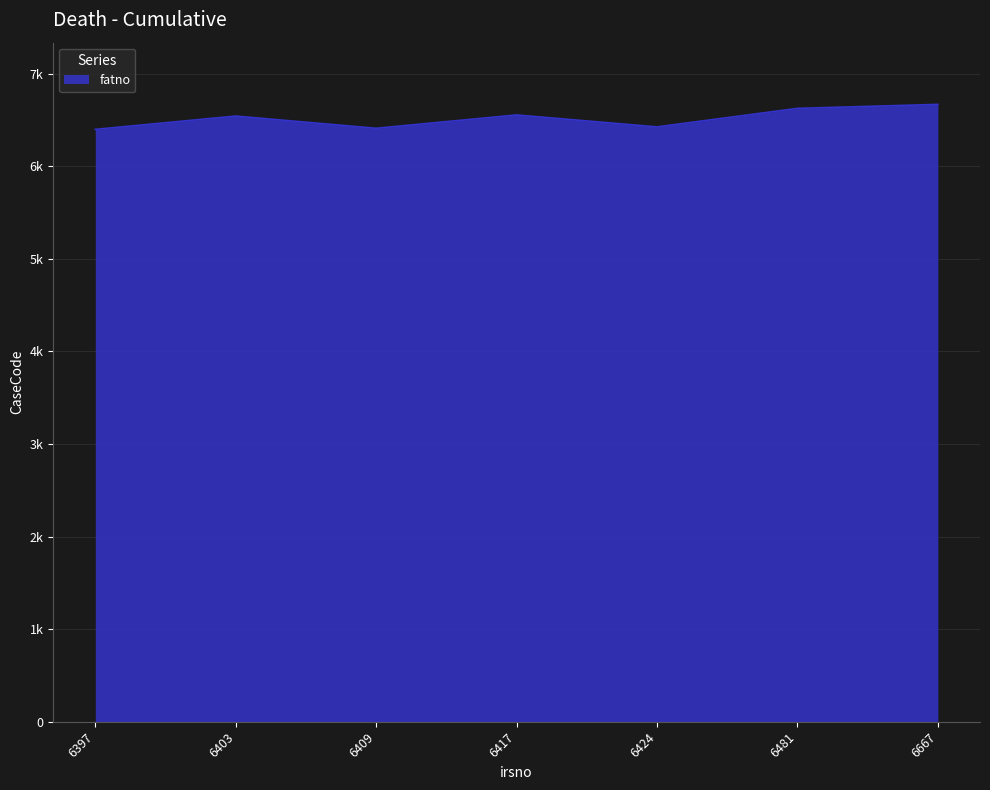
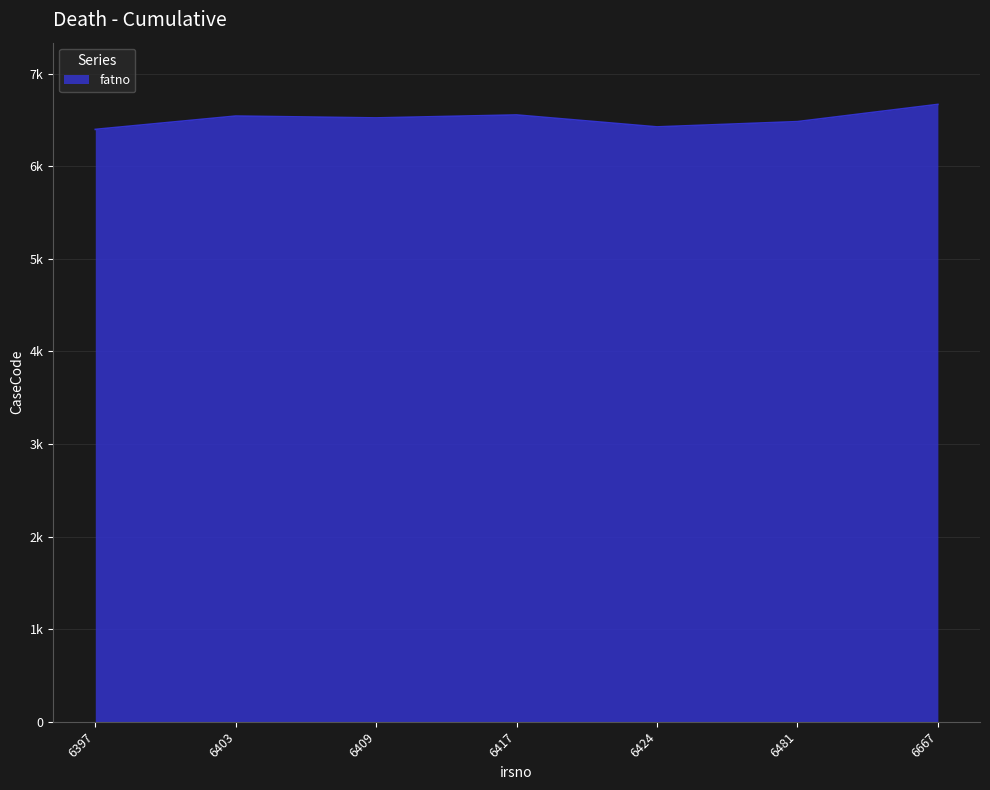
  {
    "6397": 6400,
    "6403": 6500,
-   "6409": 6400,
+   "6409": 6500,
    "6417": 6600,
    "6424": 6400,
-   "6481": 6600,
+   "6481": 6500,
    "6667": 6700
  }
